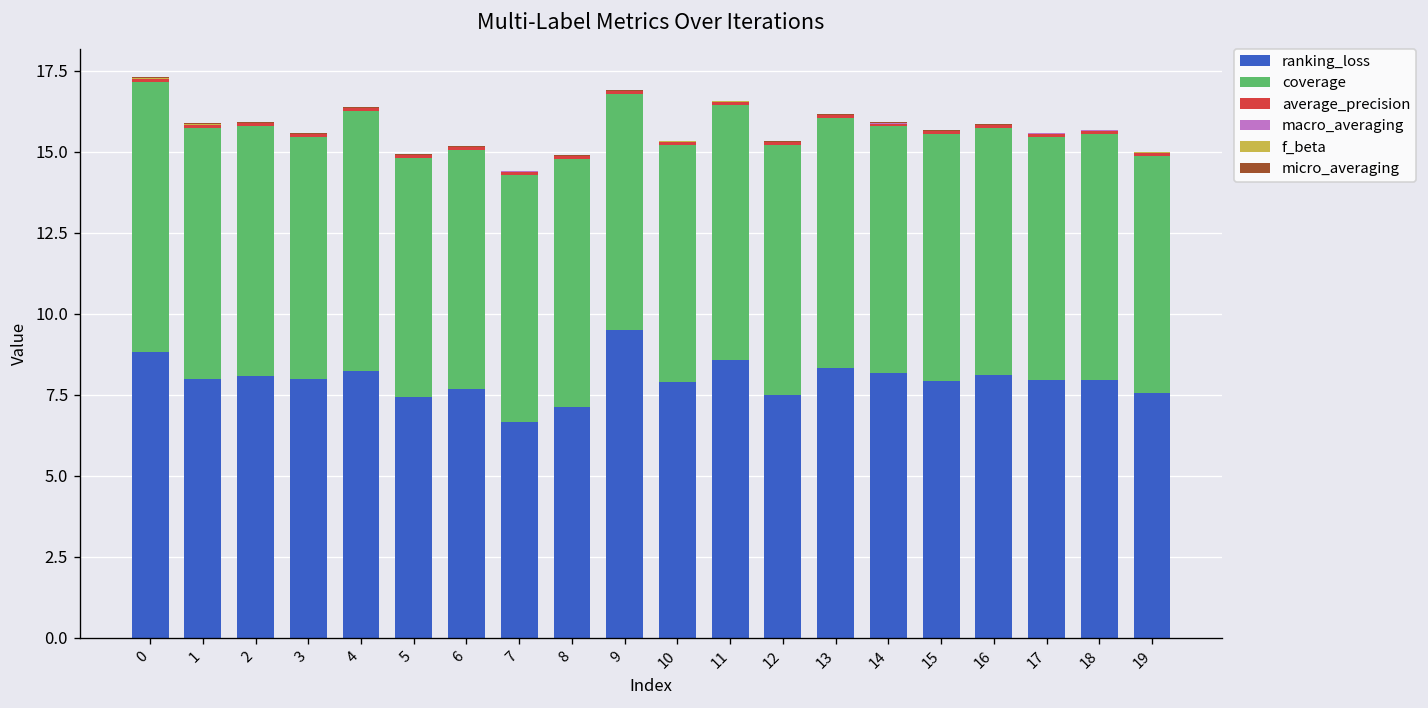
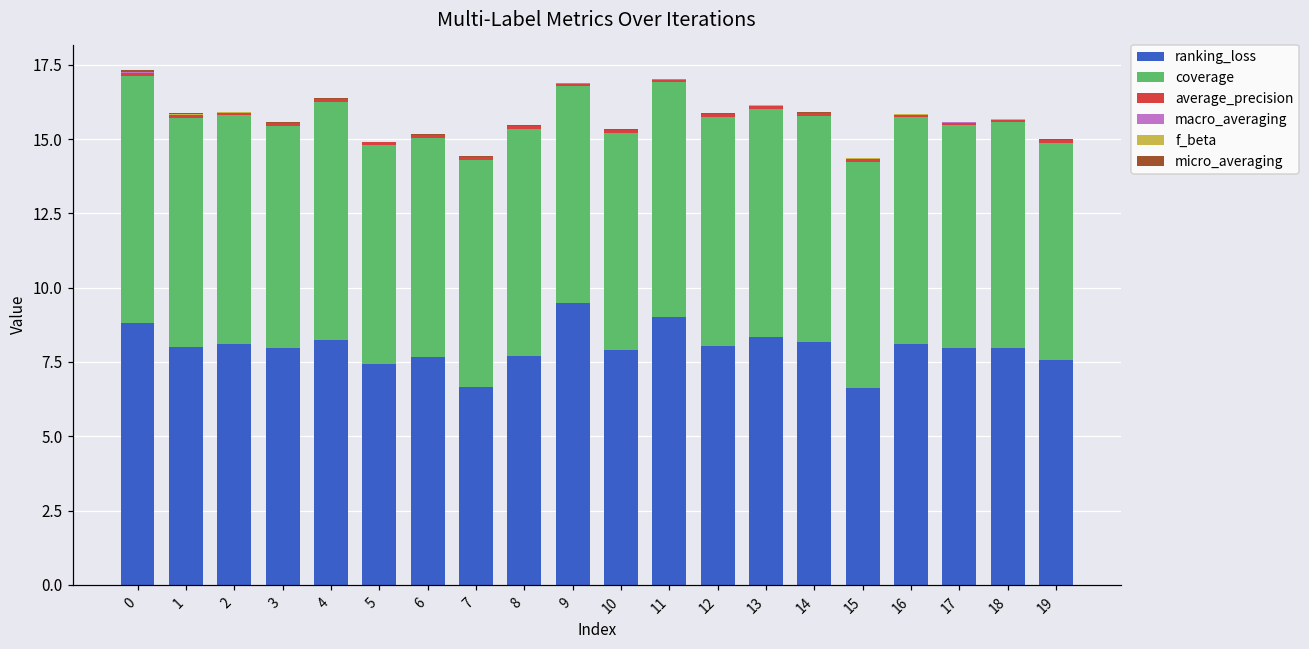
  {
    "ranking_loss": {
      "0": 8.8,
      "1": 8.0,
      "2": 8.1,
      "3": 8.0,
      "4": 8.3,
      "5": 7.4,
      "6": 7.7,
      "7": 6.7,
-     "8": 7.1,
+     "8": 7.7,
      "9": 9.5,
      "10": 7.9,
-     "11": 8.6,
-     "12": 7.5,
+     "11": 9.0,
+     "12": 8.0,
      "13": 8.3,
      "14": 8.2,
-     "15": 7.9,
+     "15": 6.6,
      "16": 8.1,
      "17": 8.0,
      "18": 8.0,
      "19": 7.6
    },
    "coverage": {
      "0": 8.3,
      "1": 7.7,
      "2": 7.7,
      "3": 7.5,
      "4": 8.0,
      "5": 7.4,
      "6": 7.4,
      "7": 7.6,
      "8": 7.7,
      "9": 7.3,
      "10": 7.3,
      "11": 7.9,
      "12": 7.7,
      "13": 7.7,
      "14": 7.6,
      "15": 7.6,
      "16": 7.6,
      "17": 7.5,
      "18": 7.6,
      "19": 7.3
    },
    "average_precision": {
      "0": 0.1,
      "1": 0.1
    }
  }
